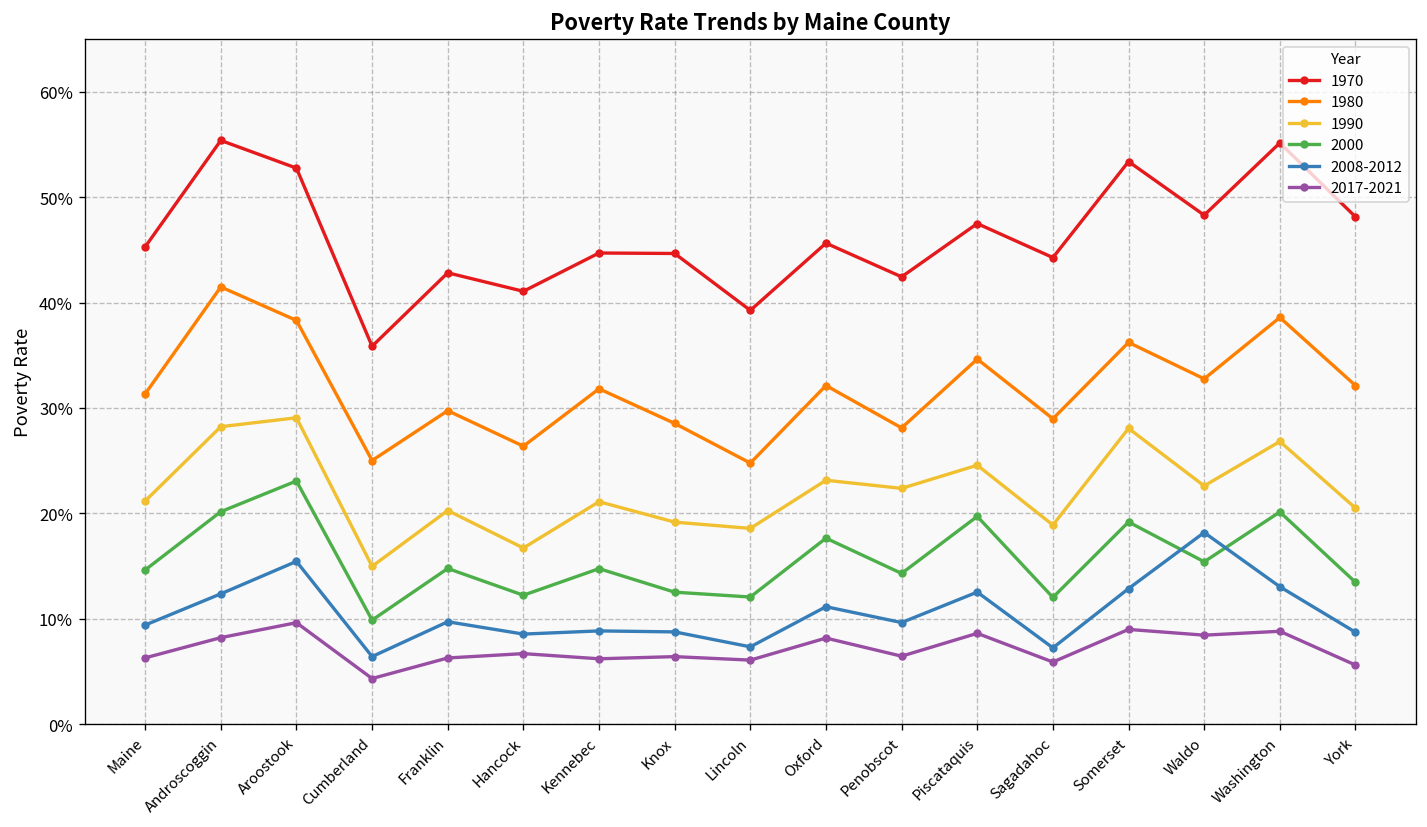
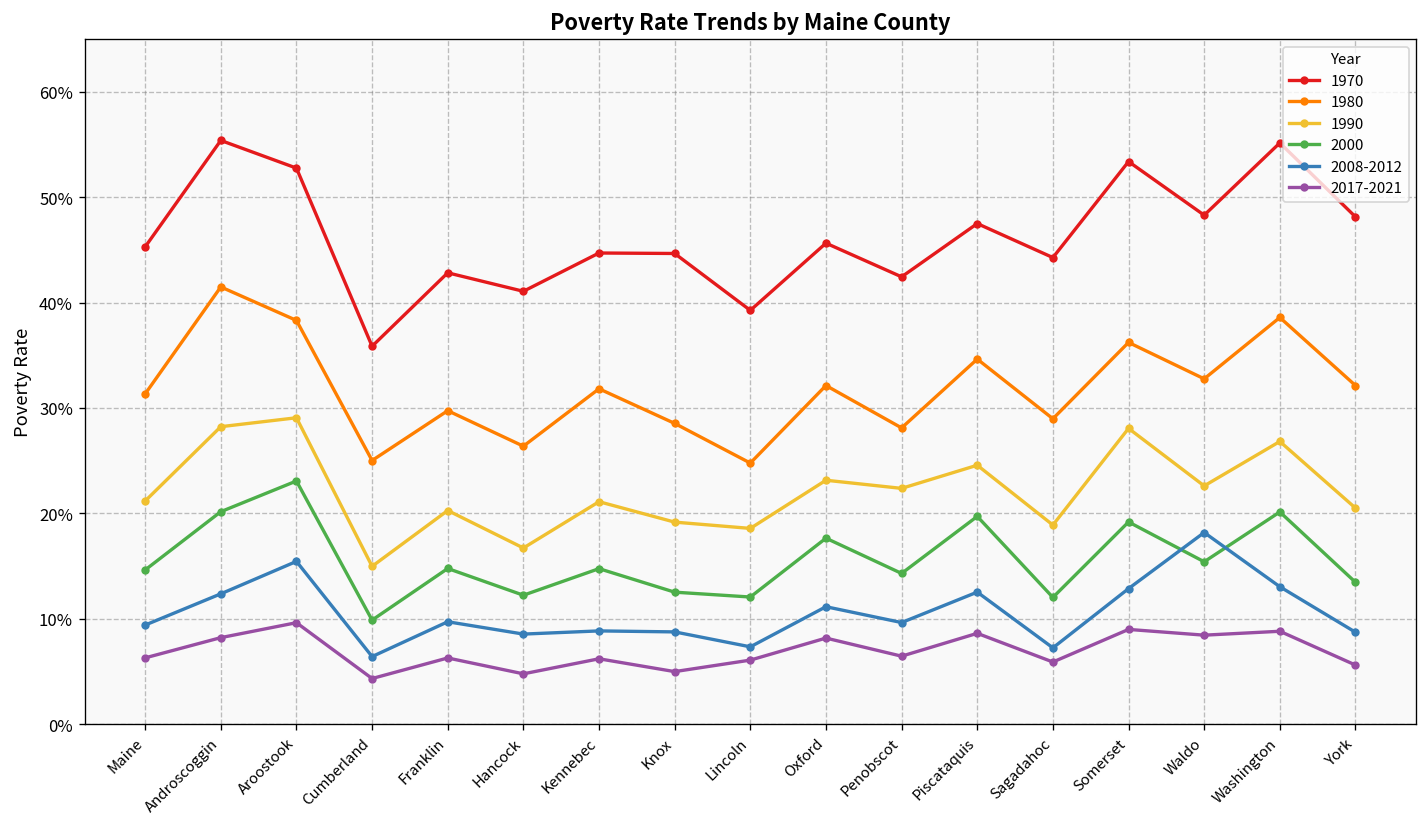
  {
    "1970": {
      "Maine": "45%",
      "Androscoggin": "55%",
      "Aroostook": "53%",
      "Cumberland": "36%",
      "Franklin": "43%",
      "Hancock": "41%",
      "Kennebec": "45%",
      "Knox": "45%",
      "Lincoln": "39%",
      "Oxford": "46%",
      "Penobscot": "42%",
      "Piscataquis": "47%",
      "Sagadahoc": "44%",
      "Somerset": "53%",
      "Waldo": "48%",
      "Washington": "55%",
      "York": "48%"
    },
    "1980": {
      "Maine": "31%",
      "Androscoggin": "41%",
      "Aroostook": "38%",
      "Cumberland": "25%",
      "Franklin": "30%",
      "Hancock": "26%",
      "Kennebec": "32%",
      "Knox": "29%",
      "Lincoln": "25%",
      "Oxford": "32%",
      "Penobscot": "28%",
      "Piscataquis": "35%",
      "Sagadahoc": "29%",
      "Somerset": "36%",
      "Waldo": "33%",
      "Washington": "39%",
      "York": "32%"
    },
    "1990": {
      "Maine": "21%",
      "Androscoggin": "28%",
      "Aroostook": "29%",
      "Cumberland": "15%",
      "Franklin": "20%",
      "Hancock": "17%",
      "Kennebec": "21%",
      "Knox": "19%",
      "Lincoln": "19%",
      "Oxford": "23%",
      "Penobscot": "22%",
      "Piscataquis": "25%",
      "Sagadahoc": "19%",
      "Somerset": "28%",
      "Waldo": "23%",
      "Washington": "27%",
      "York": "21%"
    },
    "2000": {
      "Maine": "15%",
      "Androscoggin": "20%",
      "Aroostook": "23%",
      "Cumberland": "10%",
      "Franklin": "15%",
      "Hancock": "12%",
      "Kennebec": "15%",
      "Knox": "13%",
      "Lincoln": "12%",
      "Oxford": "18%",
      "Penobscot": "14%",
      "Piscataquis": "20%",
      "Sagadahoc": "12%",
      "Somerset": "19%",
      "Waldo": "15%",
      "Washington": "20%",
      "York": "13%"
    },
    "2008-2012": {
      "Maine": "9%",
      "Androscoggin": "12%",
      "Aroostook": "15%",
      "Cumberland": "6%",
      "Franklin": "10%",
      "Hancock": "9%",
      "Kennebec": "9%",
      "Knox": "9%",
      "Lincoln": "7%",
      "Oxford": "11%",
      "Penobscot": "10%",
      "Piscataquis": "13%",
      "Sagadahoc": "7%",
      "Somerset": "13%",
      "Waldo": "18%",
      "Washington": "13%",
      "York": "9%"
    },
    "2017-2021": {
      "Maine": "6%",
      "Androscoggin": "8%",
      "Aroostook": "10%",
      "Cumberland": "4%",
      "Franklin": "6%",
-     "Hancock": "7%",
+     "Hancock": "5%",
      "Kennebec": "6%",
-     "Knox": "6%",
+     "Knox": "5%",
      "Lincoln": "6%",
      "Oxford": "8%",
      "Penobscot": "6%",
      "Piscataquis": "9%",
      "Sagadahoc": "6%",
      "Somerset": "9%",
      "Waldo": "8%",
      "Washington": "9%",
      "York": "6%"
    }
  }
